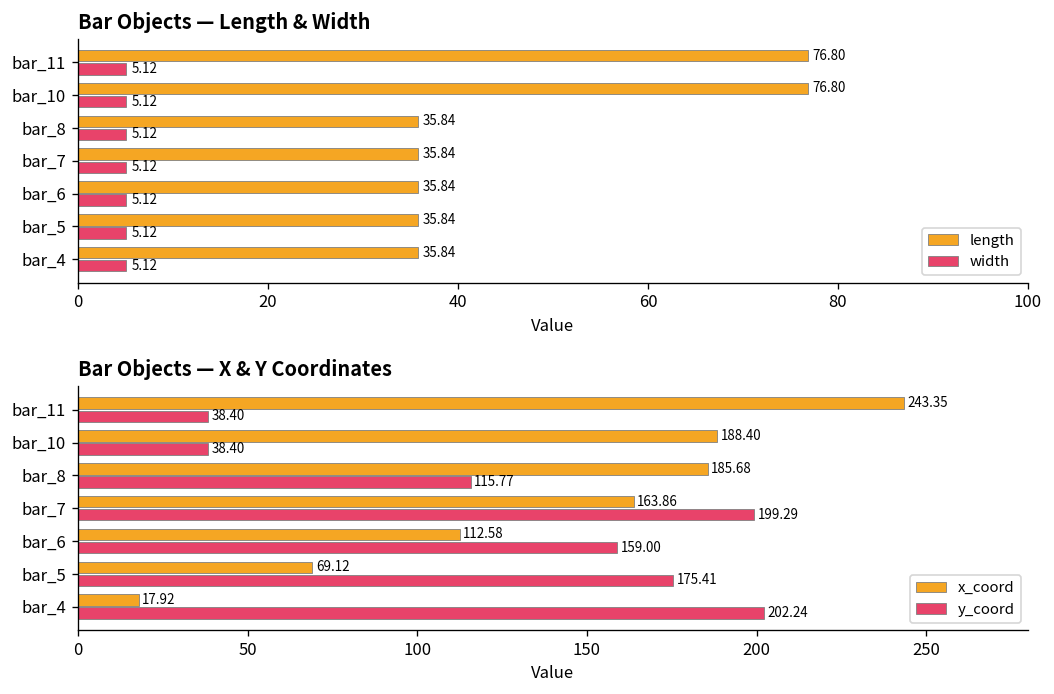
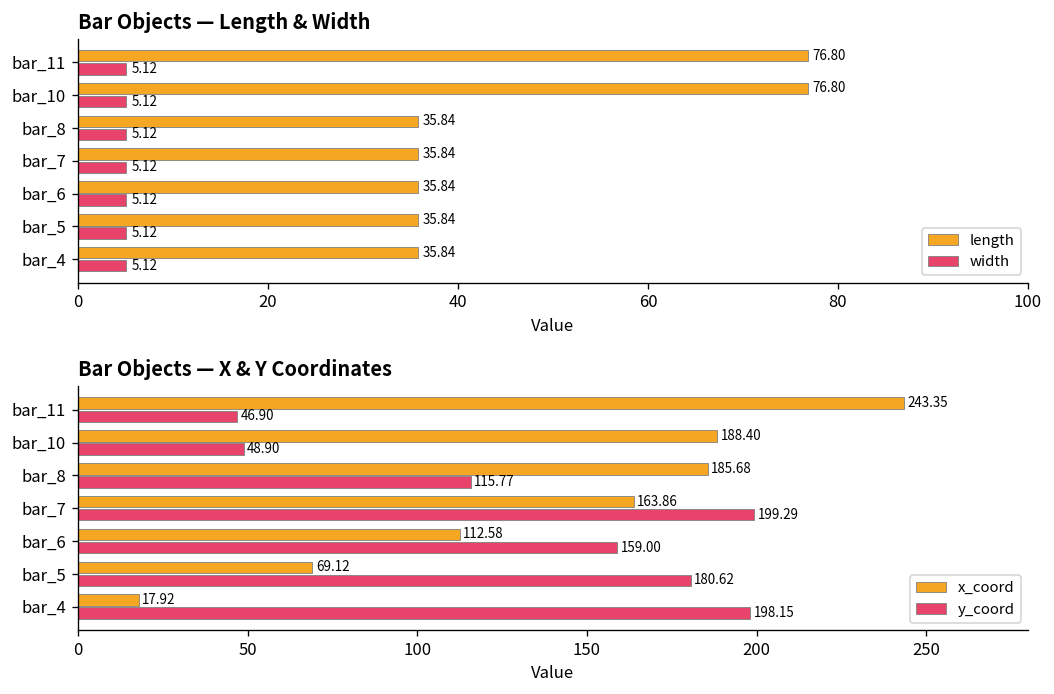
  {
    "Bar Objects — Length & Width": {
      "length": {
        "bar_11": 76.80,
        "bar_10": 76.80,
        "bar_8": 35.84,
        "bar_7": 35.84,
        "bar_6": 35.84,
        "bar_5": 35.84,
        "bar_4": 35.84
      },
      "width": {
        "bar_11": 5.12,
        "bar_10": 5.12,
        "bar_8": 5.12,
        "bar_7": 5.12,
        "bar_6": 5.12,
        "bar_5": 5.12,
        "bar_4": 5.12
      }
    },
    "Bar Objects — X & Y Coordinates": {
      "x_coord": {
        "bar_11": 243.35,
        "bar_10": 188.40,
        "bar_8": 185.68,
        "bar_7": 163.86,
        "bar_6": 112.58,
        "bar_5": 69.12,
        "bar_4": 17.92
      },
      "y_coord": {
-       "bar_11": 38.40,
-       "bar_10": 38.40,
+       "bar_11": 46.90,
+       "bar_10": 48.90,
        "bar_8": 115.77,
        "bar_7": 199.29,
        "bar_6": 159.00,
-       "bar_5": 175.41,
-       "bar_4": 202.24
+       "bar_5": 180.62,
+       "bar_4": 198.15
      }
    }
  }
